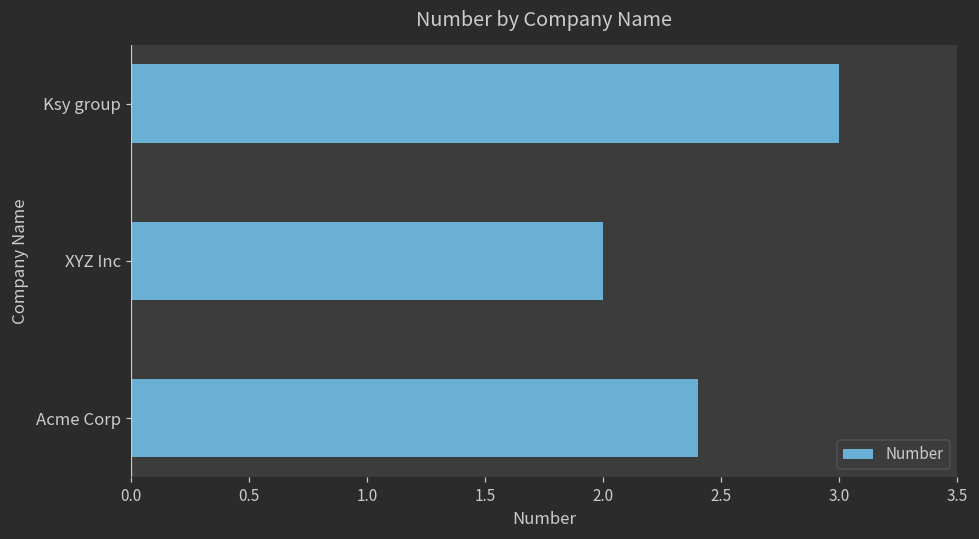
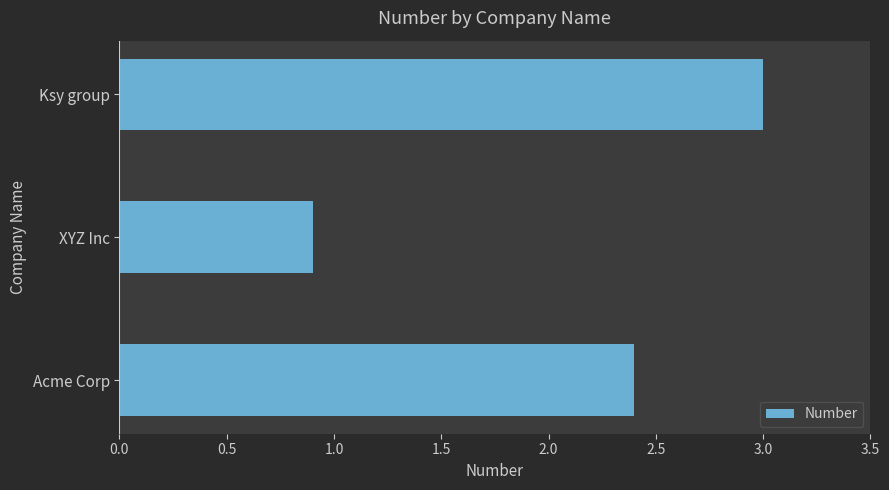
  {
    "Ksy group": 3.0,
-   "XYZ Inc": 2.0,
+   "XYZ Inc": 0.9,
    "Acme Corp": 2.4
  }
